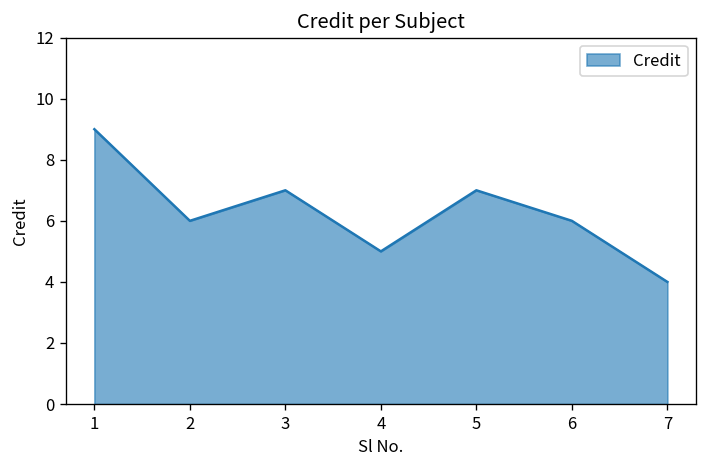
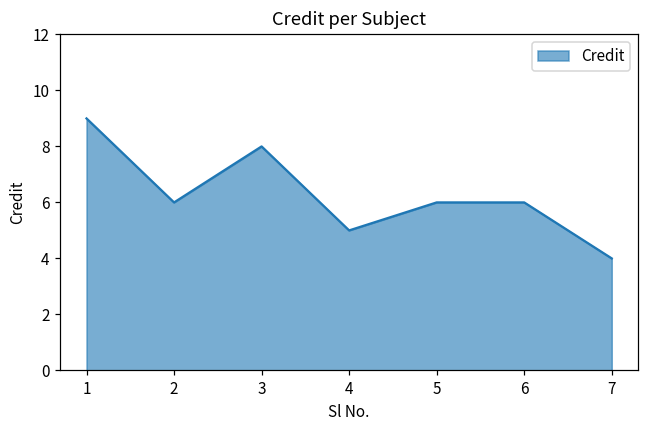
  {
    "1": 9,
    "2": 6,
-   "3": 7,
+   "3": 8,
    "4": 5,
-   "5": 7,
+   "5": 6,
    "6": 6,
    "7": 4
  }
